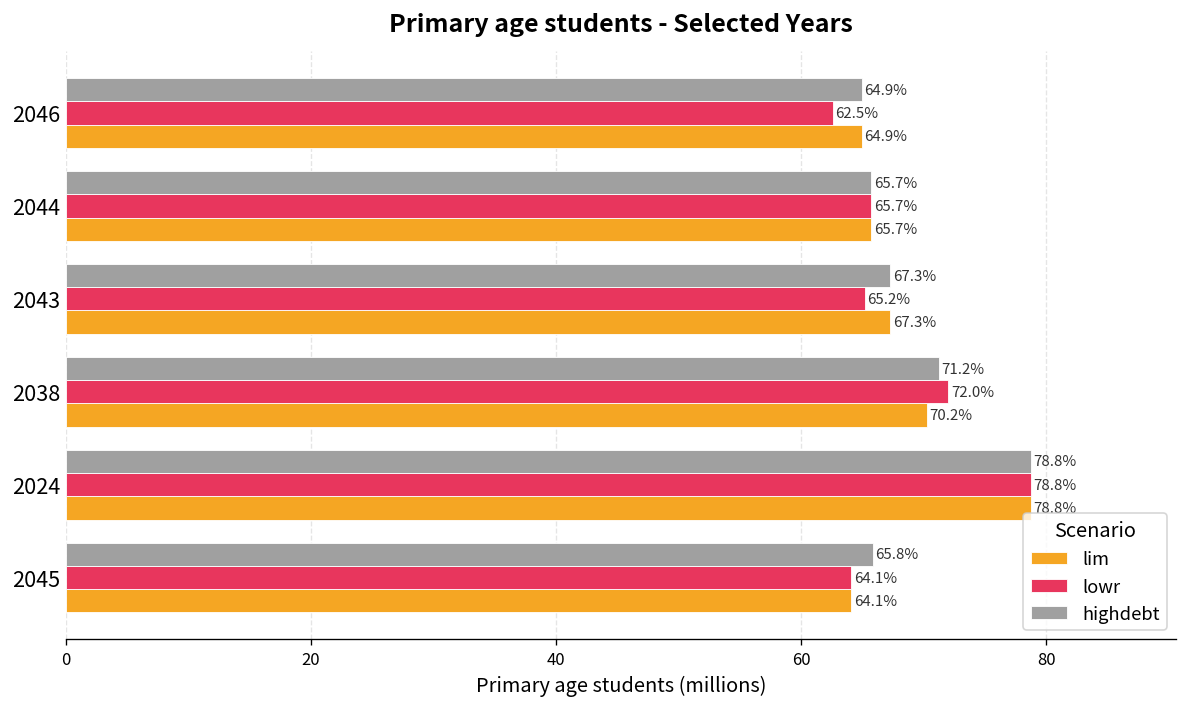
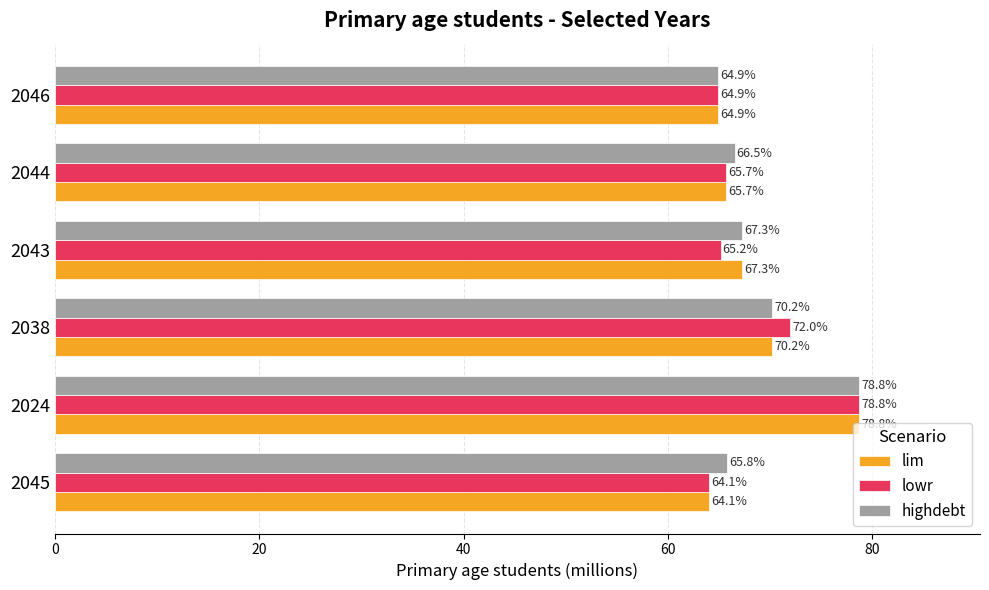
  {
    "lim": {
      "2046": "64.9%",
      "2044": "65.7%",
      "2043": "67.3%",
      "2038": "70.2%",
      "2045": "64.1%"
    },
    "lowr": {
-     "2046": "62.5%",
+     "2046": "64.9%",
      "2044": "65.7%",
      "2043": "65.2%",
      "2038": "72.0%",
      "2024": "78.8%",
      "2045": "64.1%"
    },
    "highdebt": {
      "2046": "64.9%",
-     "2044": "65.7%",
+     "2044": "66.5%",
      "2043": "67.3%",
-     "2038": "71.2%",
+     "2038": "70.2%",
      "2024": "78.8%",
      "2045": "65.8%"
    }
  }
